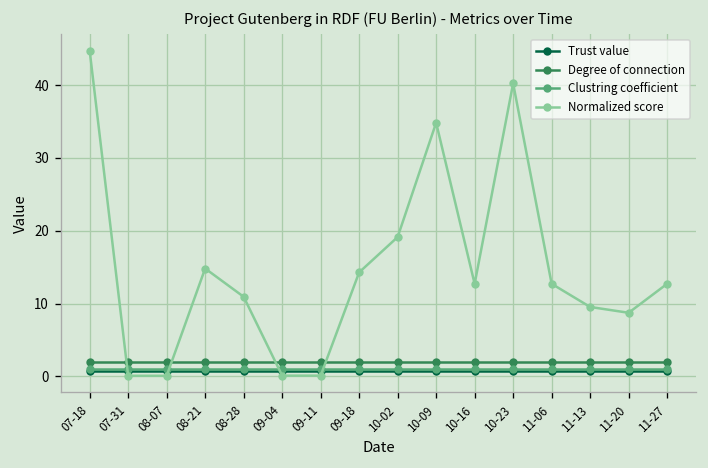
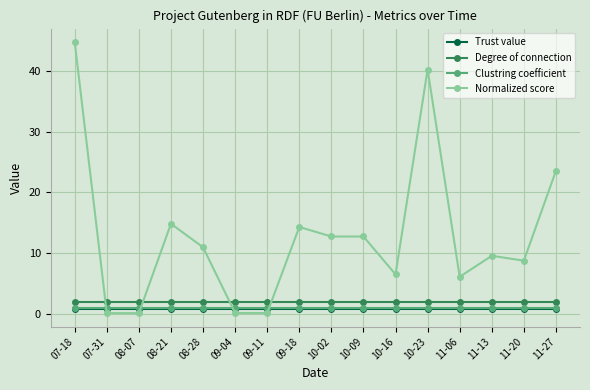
  {
    "Normalized score": {
      "07-18": 45,
      "07-31": 0,
      "08-07": 0,
      "08-21": 15,
      "08-28": 11,
      "09-04": 0,
      "09-11": 0,
      "09-18": 14,
-     "10-02": 19,
-     "10-09": 35,
-     "10-16": 13,
+     "10-02": 13,
+     "10-09": 13,
+     "10-16": 6,
      "10-23": 40,
-     "11-06": 13,
+     "11-06": 6,
      "11-13": 10,
      "11-20": 9,
-     "11-27": 13
+     "11-27": 24
    }
  }
